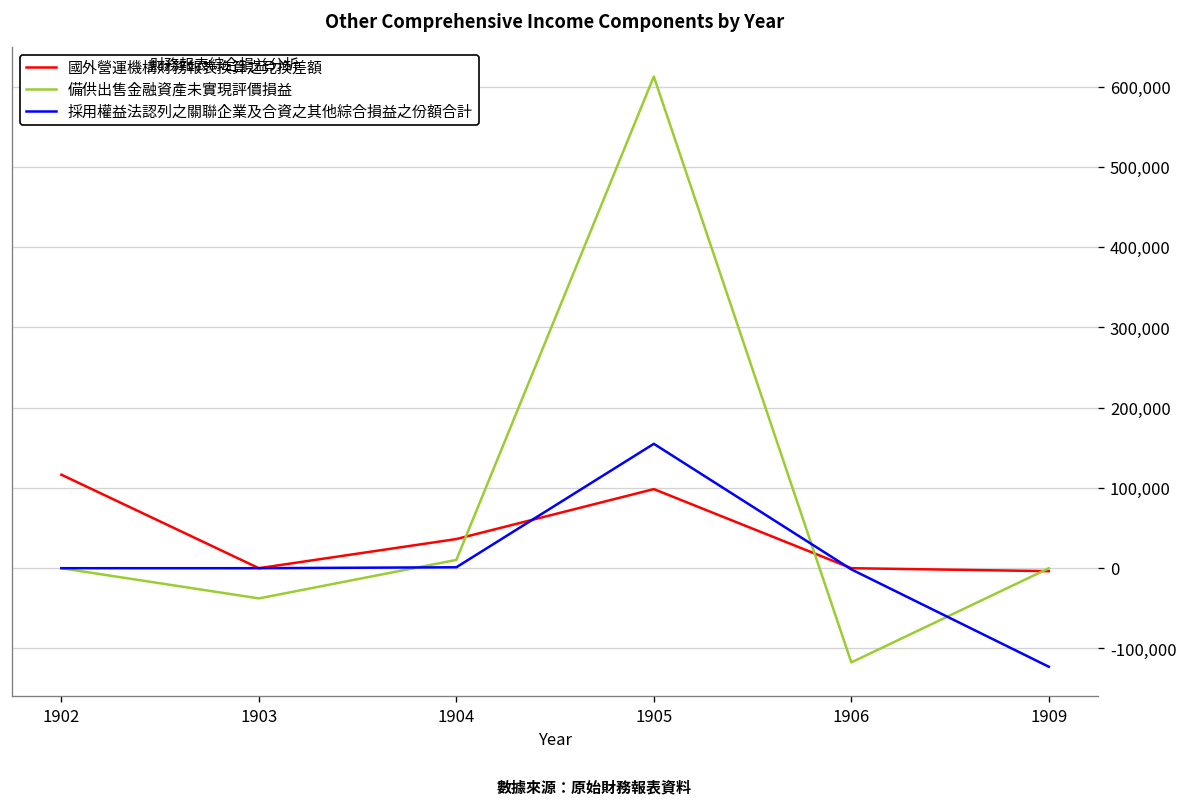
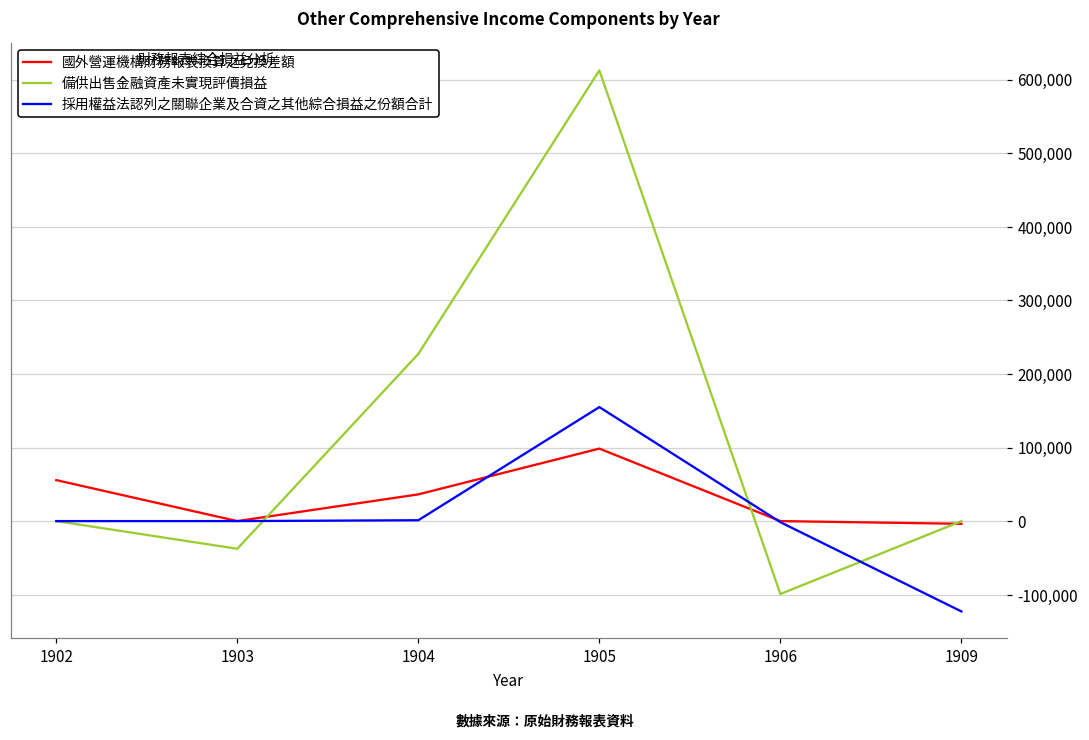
  {
    "國外營運機構財務報表換算之兌換差額": {
-     "1902": "120,000",
+     "1902": "60,000",
      "1904": "40,000",
      "1905": "100,000"
    },
    "備供出售金融資產未實現評價損益": {
      "1903": "-40,000",
-     "1904": "10,000",
+     "1904": "230,000",
      "1905": "610,000",
-     "1906": "-120,000"
+     "1906": "-100,000"
    },
    "採用權益法認列之關聯企業及合資之其他綜合損益之份額合計": {
      "1904": "0",
      "1905": "150,000",
      "1909": "-120,000"
    }
  }
